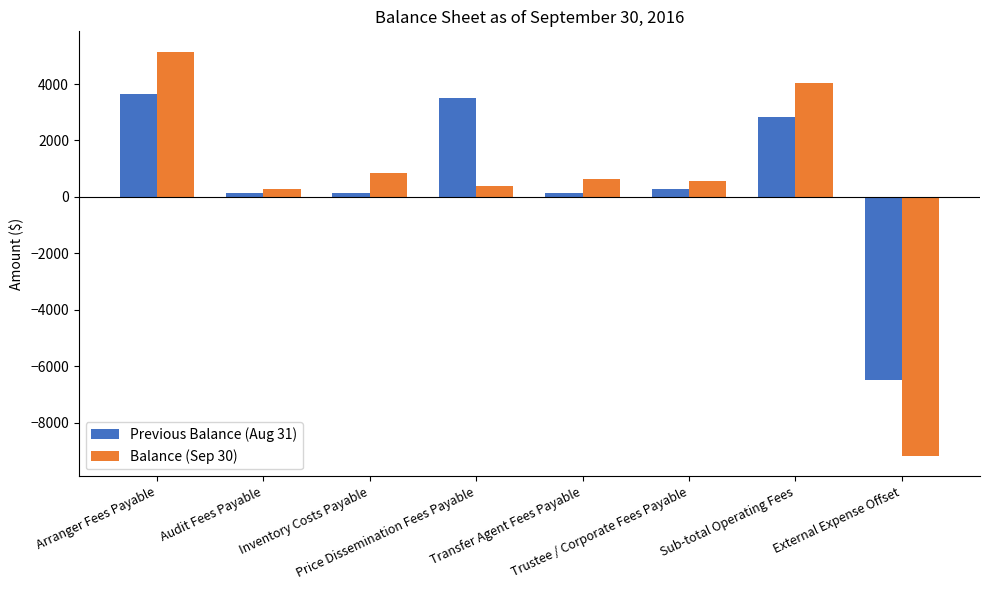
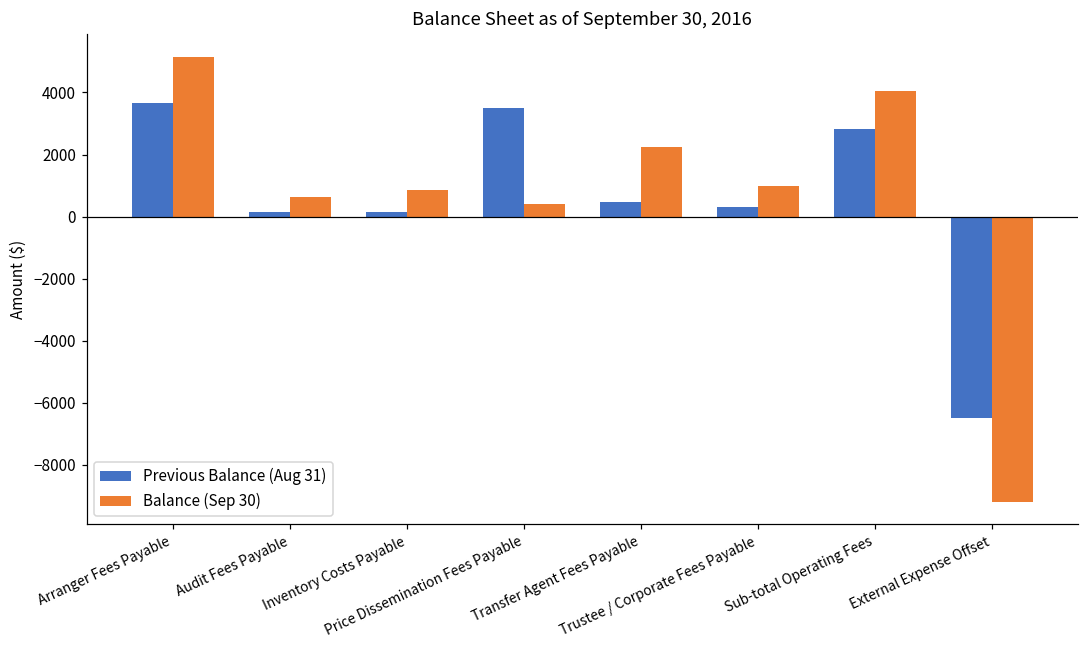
  {
    "Previous Balance (Aug 31)": {
      "Arranger Fees Payable": 3700,
      "Audit Fees Payable": 200,
      "Inventory Costs Payable": 100,
      "Price Dissemination Fees Payable": 3500,
-     "Transfer Agent Fees Payable": 200,
+     "Transfer Agent Fees Payable": 500,
      "Trustee / Corporate Fees Payable": 300,
      "Sub-total Operating Fees": 2800,
      "External Expense Offset": -6500
    },
    "Balance (Sep 30)": {
      "Arranger Fees Payable": 5200,
-     "Audit Fees Payable": 300,
+     "Audit Fees Payable": 600,
      "Inventory Costs Payable": 800,
      "Price Dissemination Fees Payable": 400,
-     "Transfer Agent Fees Payable": 600,
-     "Trustee / Corporate Fees Payable": 500,
+     "Transfer Agent Fees Payable": 2200,
+     "Trustee / Corporate Fees Payable": 1000,
      "Sub-total Operating Fees": 4000,
      "External Expense Offset": -9200
    }
  }
